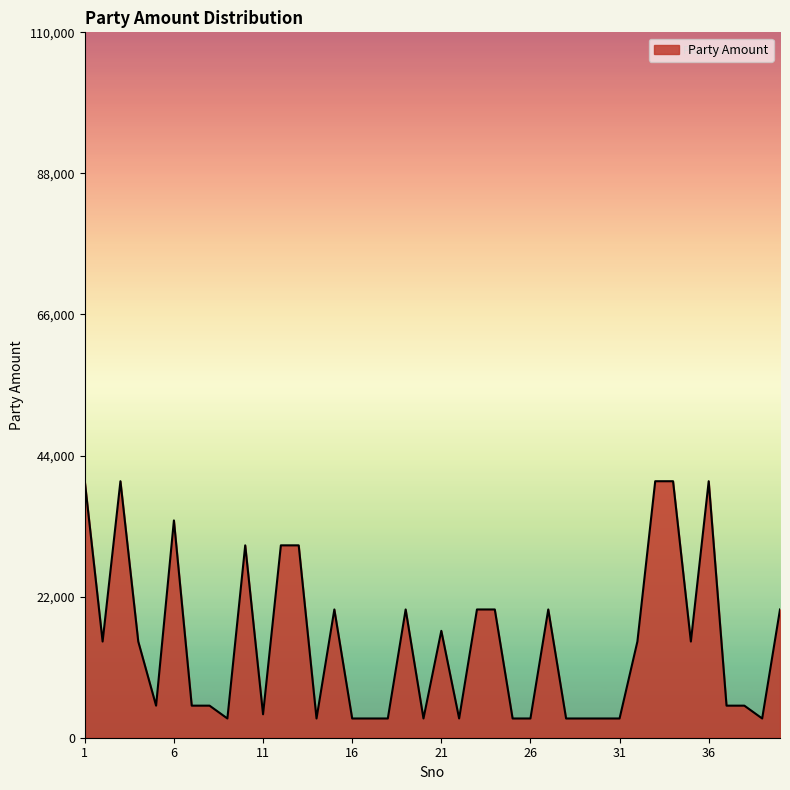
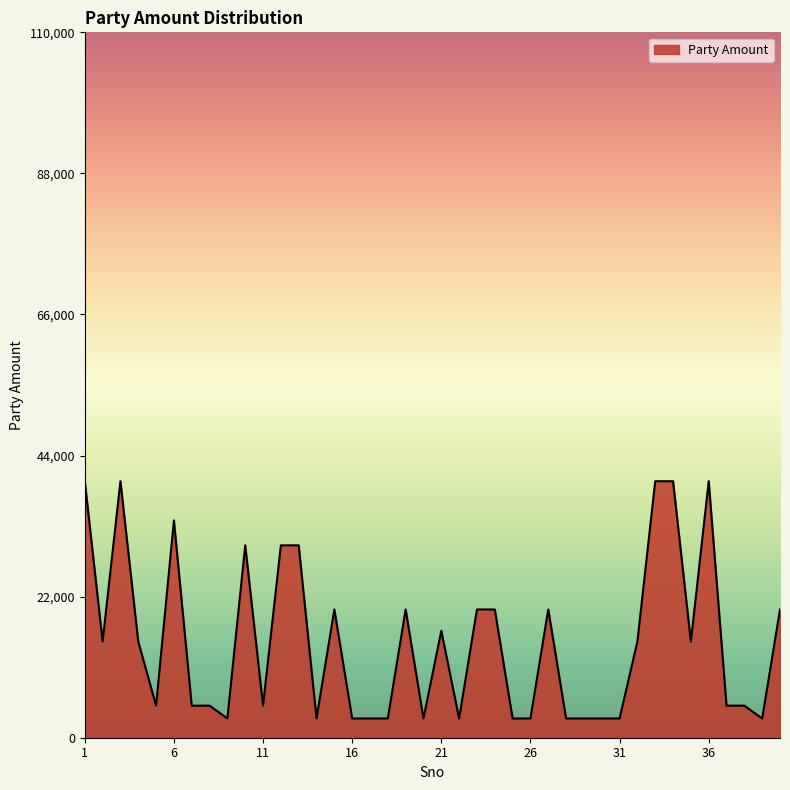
  {
    "1": "40,000",
    "6": "34,000",
-   "11": "4,000",
+   "11": "5,000",
    "16": "3,000",
    "21": "17,000",
    "26": "3,000",
    "31": "3,000",
    "36": "40,000"
  }
